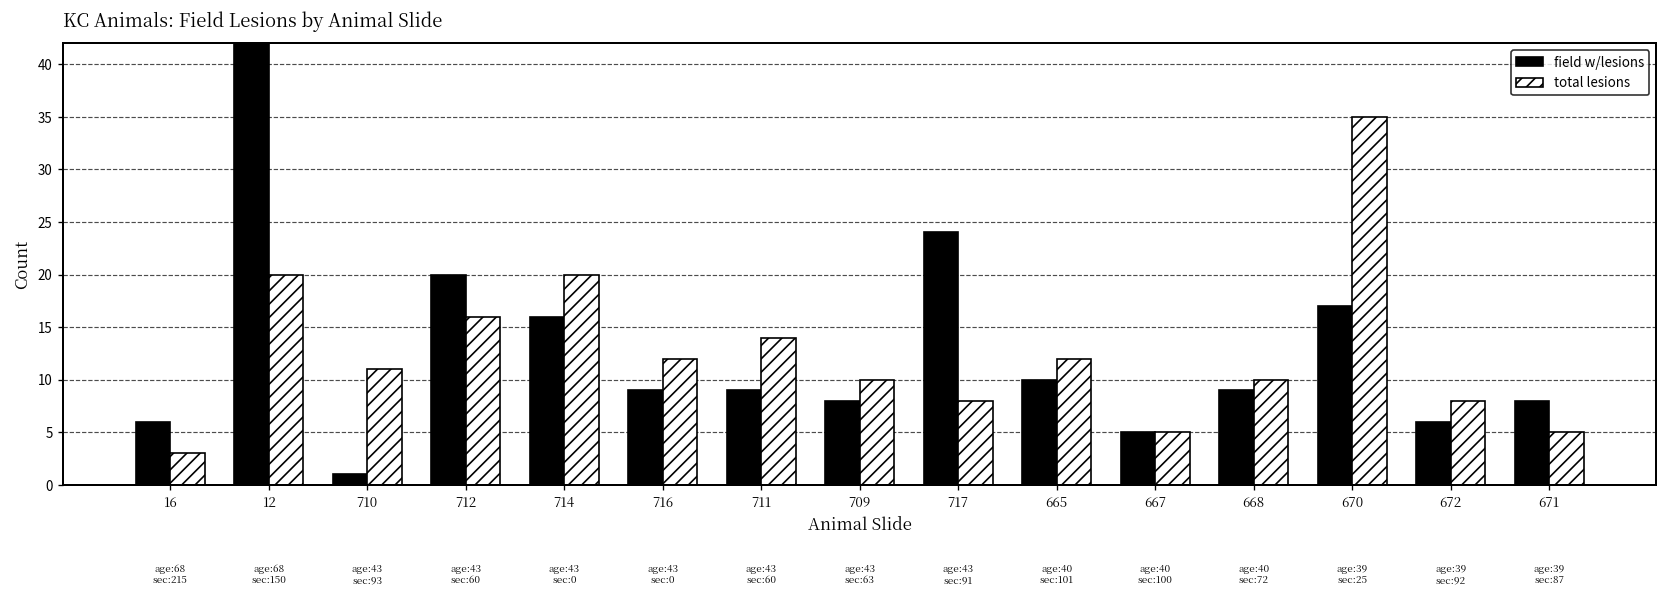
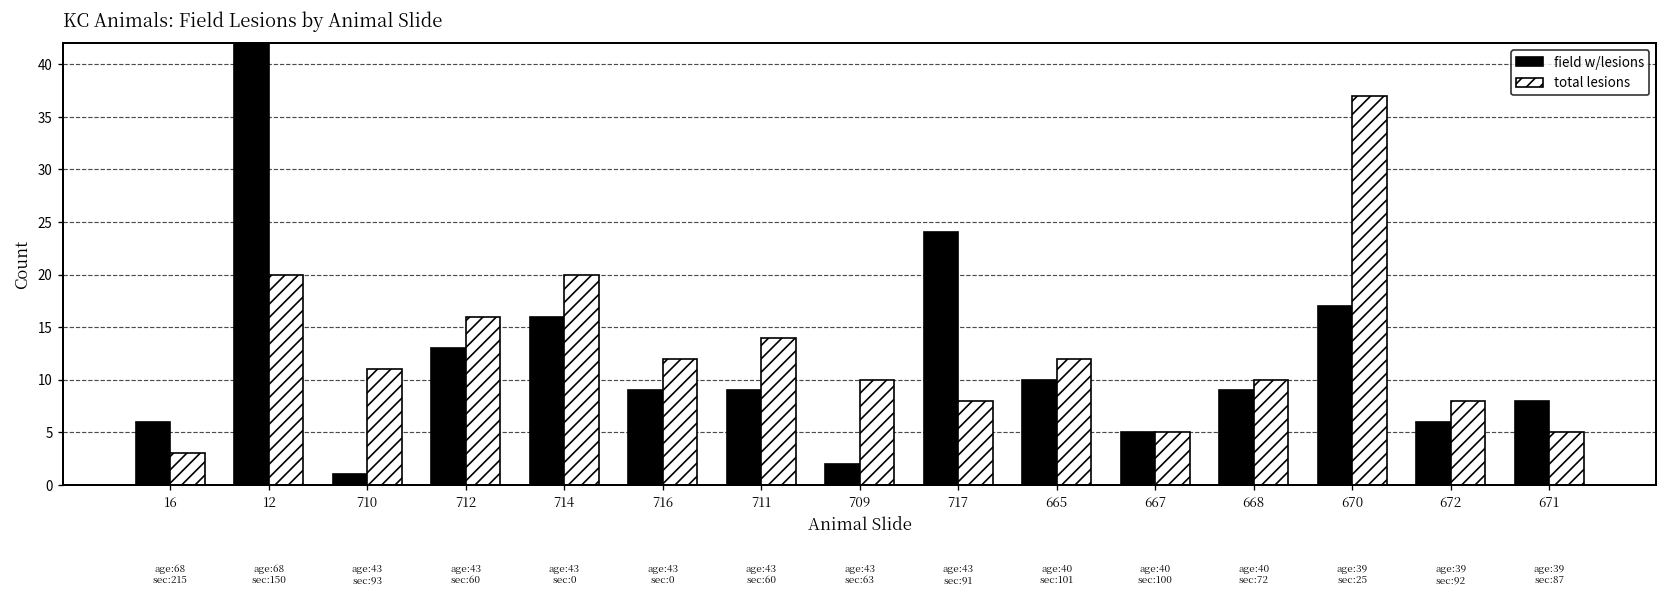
  {
    "field w/lesions": {
      "16": 6,
      "710": 1,
-     "712": 20,
+     "712": 13,
      "714": 16,
      "716": 9,
      "711": 9,
-     "709": 8,
+     "709": 2,
      "717": 24,
      "665": 10,
      "667": 5,
      "668": 9,
      "670": 17,
      "672": 6,
      "671": 8
    },
    "total lesions": {
      "16": 3,
      "12": 20,
      "710": 11,
      "712": 16,
      "714": 20,
      "716": 12,
      "711": 14,
      "709": 10,
      "717": 8,
      "665": 12,
      "667": 5,
      "668": 10,
-     "670": 35,
+     "670": 37,
      "672": 8,
      "671": 5
    }
  }
